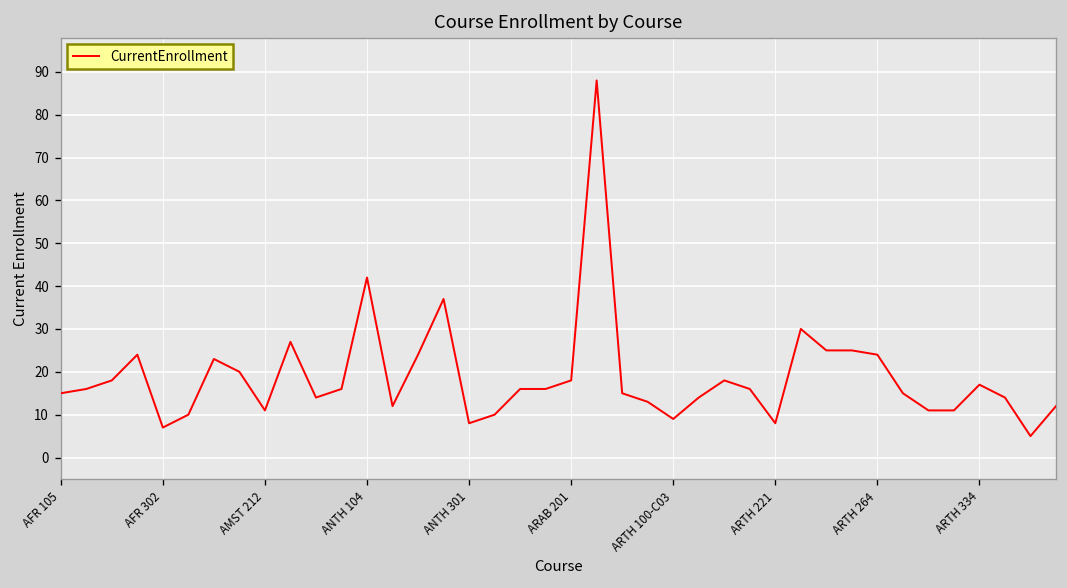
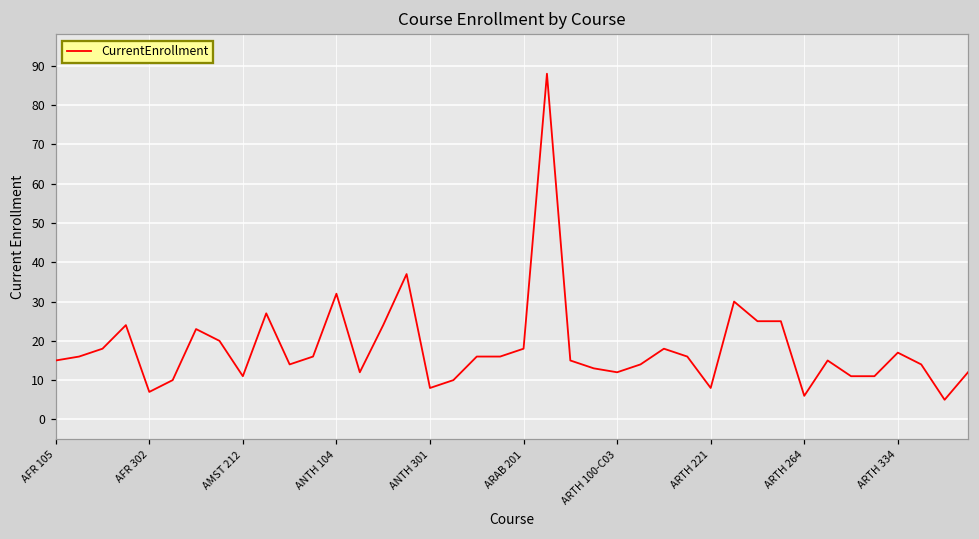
  {
    "AFR 105": 15,
    "AFR 302": 7,
    "AMST 212": 11,
-   "ANTH 104": 42,
+   "ANTH 104": 32,
    "ANTH 301": 8,
    "ARAB 201": 18,
-   "ARTH 100-C03": 9,
+   "ARTH 100-C03": 12,
    "ARTH 221": 8,
-   "ARTH 264": 24,
+   "ARTH 264": 6,
    "ARTH 334": 17
  }
